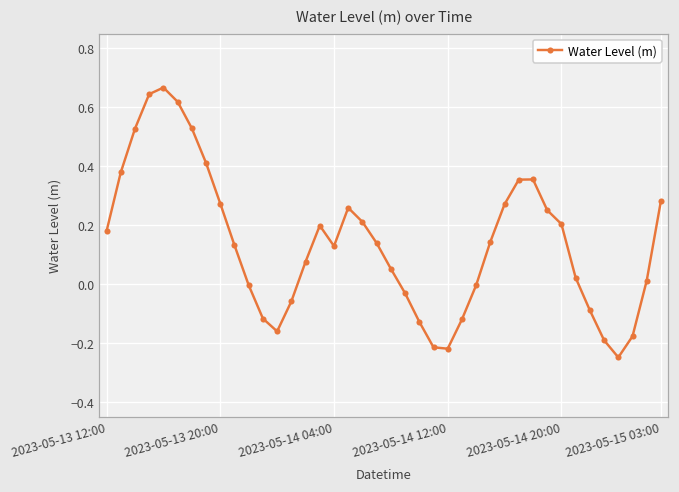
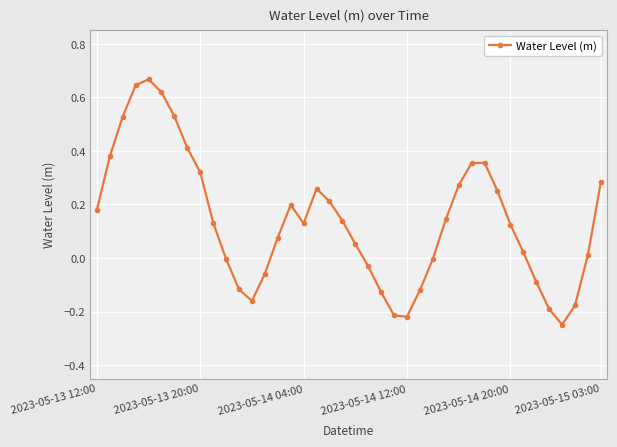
  {
    "2023-05-13 12:00": 0.18,
-   "2023-05-13 20:00": 0.27,
+   "2023-05-13 20:00": 0.32,
    "2023-05-14 04:00": 0.13,
    "2023-05-14 12:00": -0.22,
-   "2023-05-14 20:00": 0.20,
+   "2023-05-14 20:00": 0.12,
    "2023-05-15 03:00": 0.28
  }
